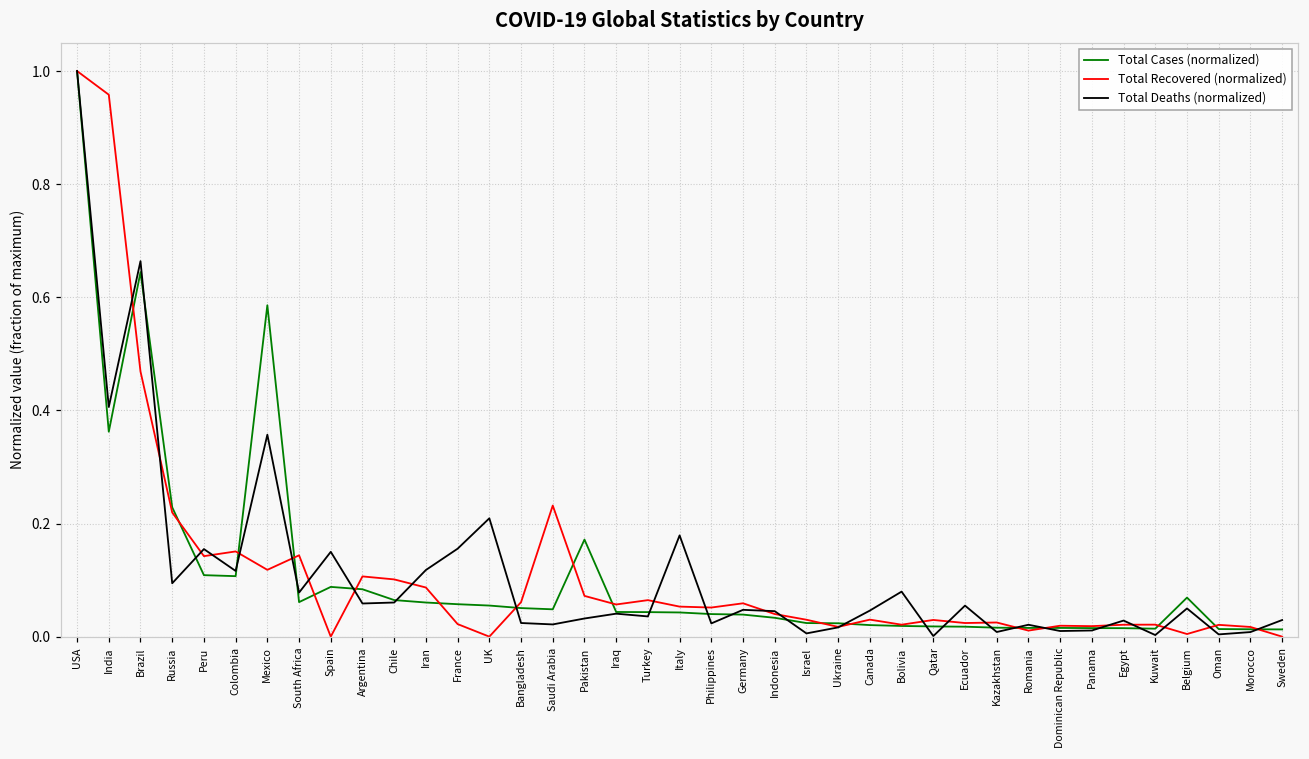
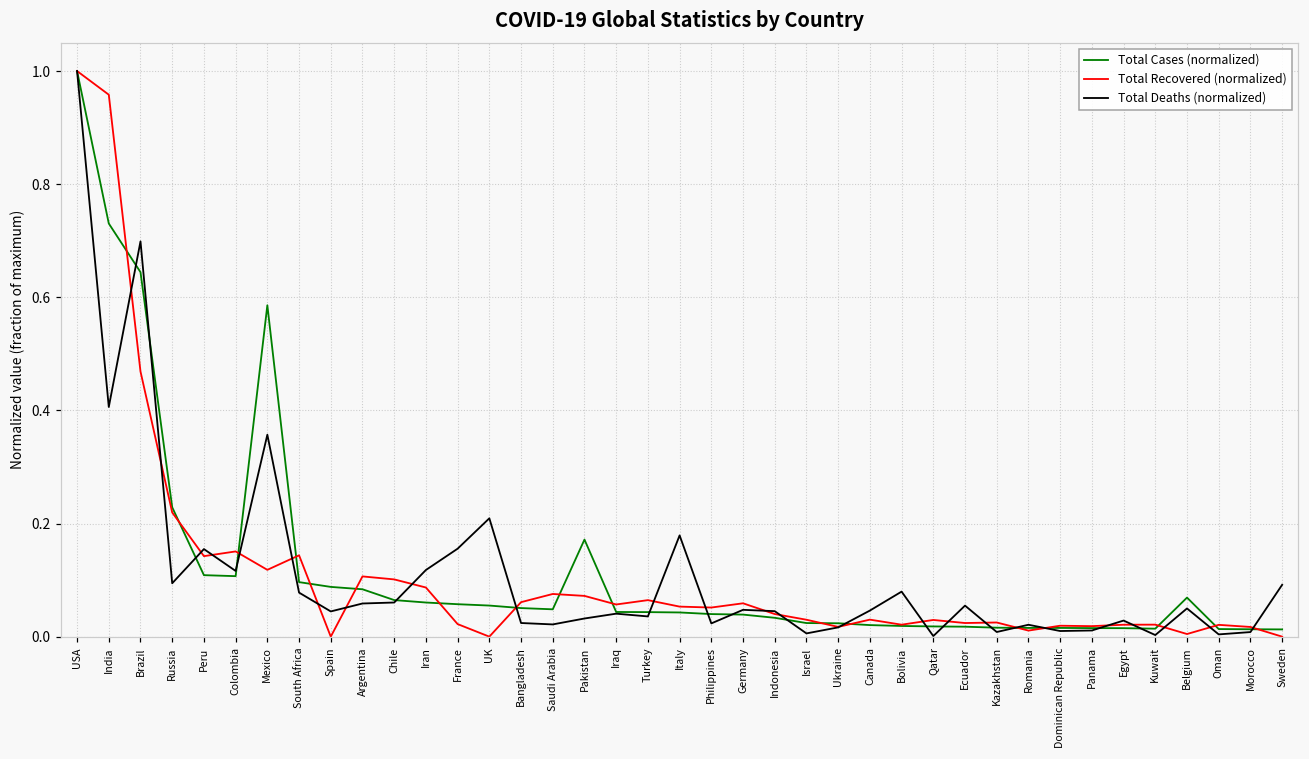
  {
    "Total Cases (normalized)": {
-     "India": 0.36,
+     "India": 0.73,
      "Brazil": 0.64,
      "Russia": 0.23,
      "Peru": 0.11,
      "Colombia": 0.11,
      "Mexico": 0.59,
-     "South Africa": 0.06,
+     "South Africa": 0.10,
      "Spain": 0.09,
      "Argentina": 0.08,
      "Iran": 0.06,
      "France": 0.06,
      "UK": 0.05,
      "Bangladesh": 0.05,
      "Saudi Arabia": 0.05,
      "Pakistan": 0.17,
      "Turkey": 0.04,
      "Italy": 0.04,
      "Philippines": 0.04,
      "Germany": 0.04,
      "Indonesia": 0.03,
      "Israel": 0.02,
      "Ukraine": 0.02,
      "Canada": 0.02,
      "Qatar": 0.02,
      "Ecuador": 0.02,
      "Kazakhstan": 0.02,
      "Egypt": 0.01,
      "Kuwait": 0.01,
      "Belgium": 0.07,
      "Oman": 0.01,
      "Sweden": 0.01
    },
    "Total Recovered (normalized)": {
      "India": 0.96,
      "Brazil": 0.47,
      "Russia": 0.22,
      "Peru": 0.14,
      "Colombia": 0.15,
      "Mexico": 0.12,
      "South Africa": 0.14,
      "Spain": 0.00,
      "Argentina": 0.11,
      "Chile": 0.10,
      "Iran": 0.09,
      "France": 0.02,
      "UK": 0.00,
      "Bangladesh": 0.06,
-     "Saudi Arabia": 0.23,
+     "Saudi Arabia": 0.08,
      "Pakistan": 0.07,
      "Iraq": 0.06,
      "Turkey": 0.06,
      "Italy": 0.05,
      "Philippines": 0.05,
      "Germany": 0.06,
      "Indonesia": 0.04,
      "Israel": 0.03,
      "Canada": 0.03,
      "Qatar": 0.03,
      "Ecuador": 0.02,
      "Kazakhstan": 0.03,
      "Egypt": 0.02,
      "Kuwait": 0.02,
      "Belgium": 0.00,
      "Oman": 0.02,
      "Sweden": 0.00
    },
    "Total Deaths (normalized)": {
      "India": 0.41,
-     "Brazil": 0.66,
+     "Brazil": 0.70,
      "Russia": 0.09,
      "Peru": 0.15,
      "Colombia": 0.12,
      "Mexico": 0.36,
      "South Africa": 0.08,
-     "Spain": 0.15,
+     "Spain": 0.04,
      "Argentina": 0.06,
      "Iran": 0.12,
      "France": 0.16,
      "UK": 0.21,
      "Bangladesh": 0.02,
      "Saudi Arabia": 0.02,
      "Pakistan": 0.03,
      "Turkey": 0.04,
      "Italy": 0.18,
      "Philippines": 0.02,
      "Germany": 0.05,
      "Indonesia": 0.05,
      "Israel": 0.01,
      "Canada": 0.05,
      "Bolivia": 0.08,
      "Qatar": 0.00,
      "Ecuador": 0.05,
      "Kazakhstan": 0.01,
      "Romania": 0.02,
      "Dominican Republic": 0.01,
      "Egypt": 0.03,
      "Kuwait": 0.00,
      "Belgium": 0.05,
      "Oman": 0.00,
-     "Sweden": 0.03
+     "Sweden": 0.09
    }
  }
